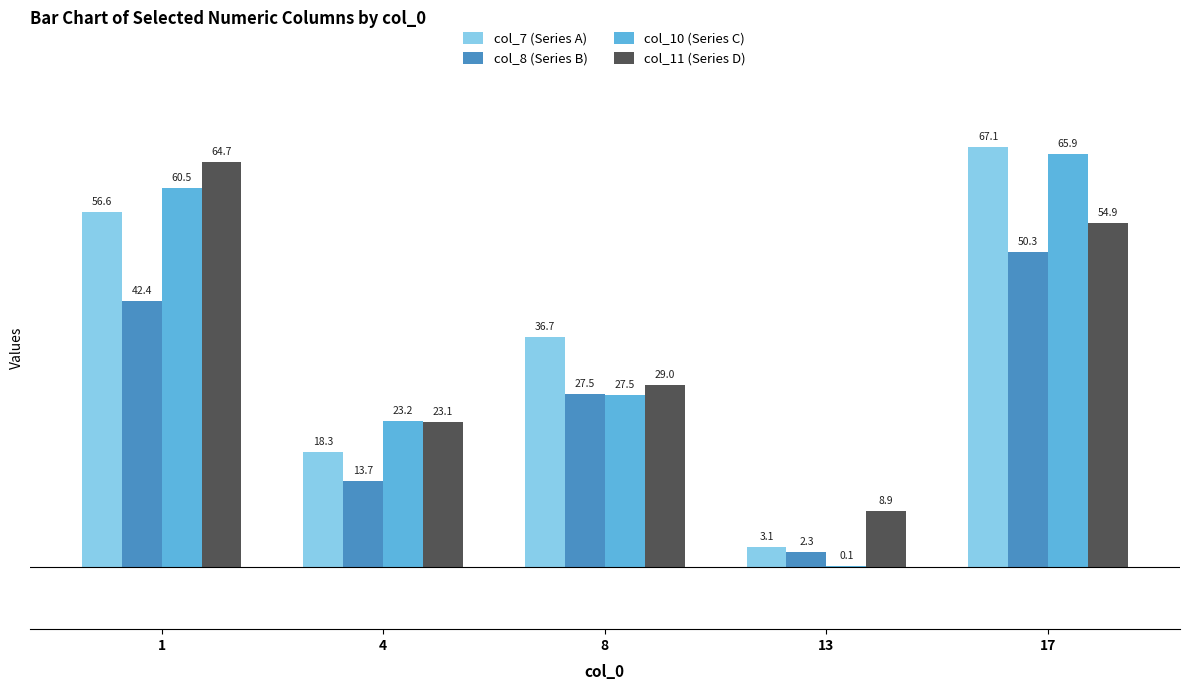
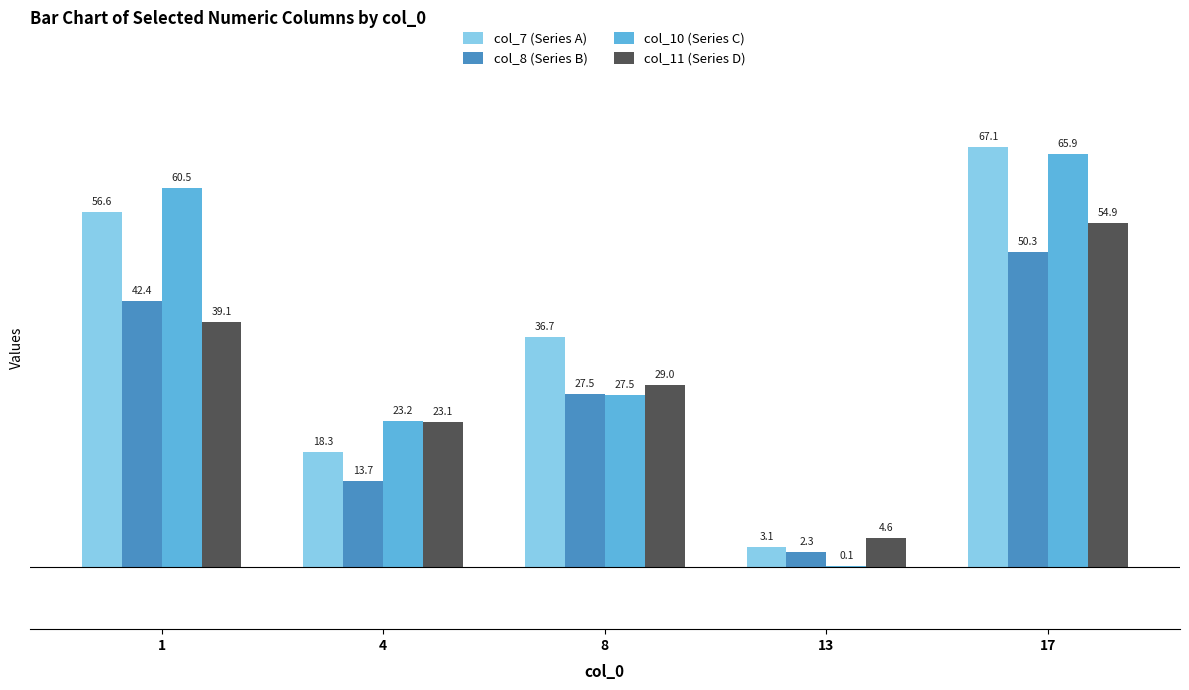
  {
    "col_11 (Series D)": {
-     "1": 64.7,
+     "1": 39.1,
      "4": 23.1,
      "8": 29.0,
-     "13": 8.9,
+     "13": 4.6,
      "17": 54.9
    }
  }
